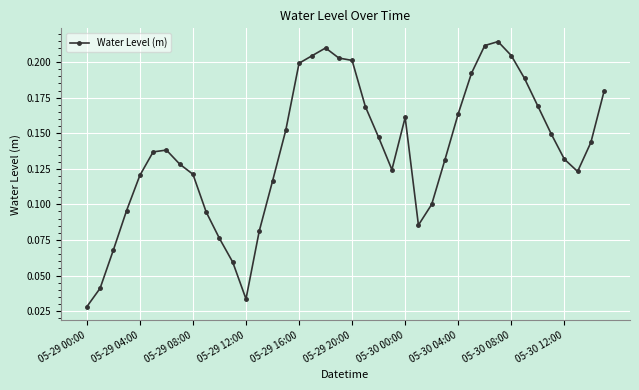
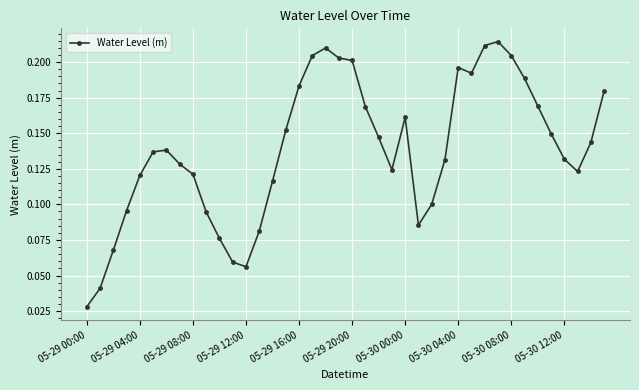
  {
    "05-29 00:00": 0.028,
    "05-29 04:00": 0.120,
    "05-29 08:00": 0.121,
-   "05-29 12:00": 0.034,
-   "05-29 16:00": 0.199,
+   "05-29 12:00": 0.056,
+   "05-29 16:00": 0.183,
    "05-29 20:00": 0.201,
    "05-30 00:00": 0.161,
-   "05-30 04:00": 0.164,
+   "05-30 04:00": 0.196,
    "05-30 08:00": 0.205,
    "05-30 12:00": 0.132
  }
